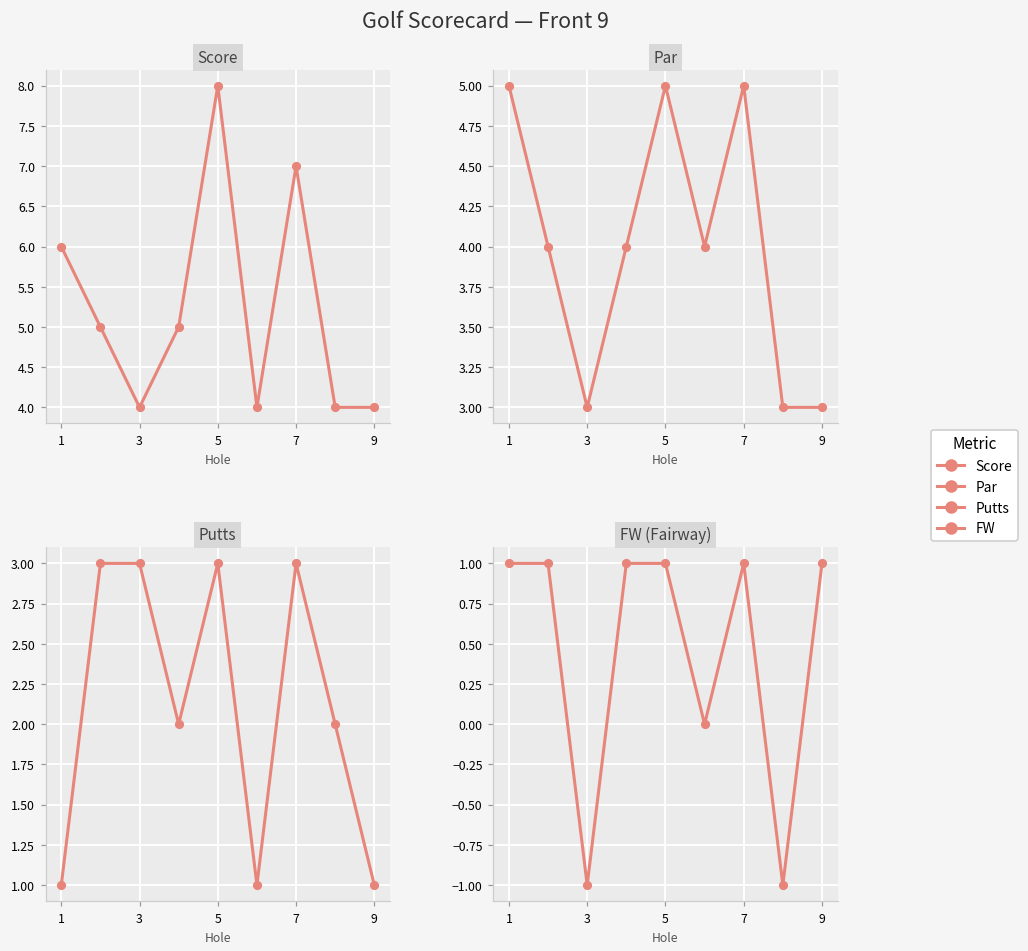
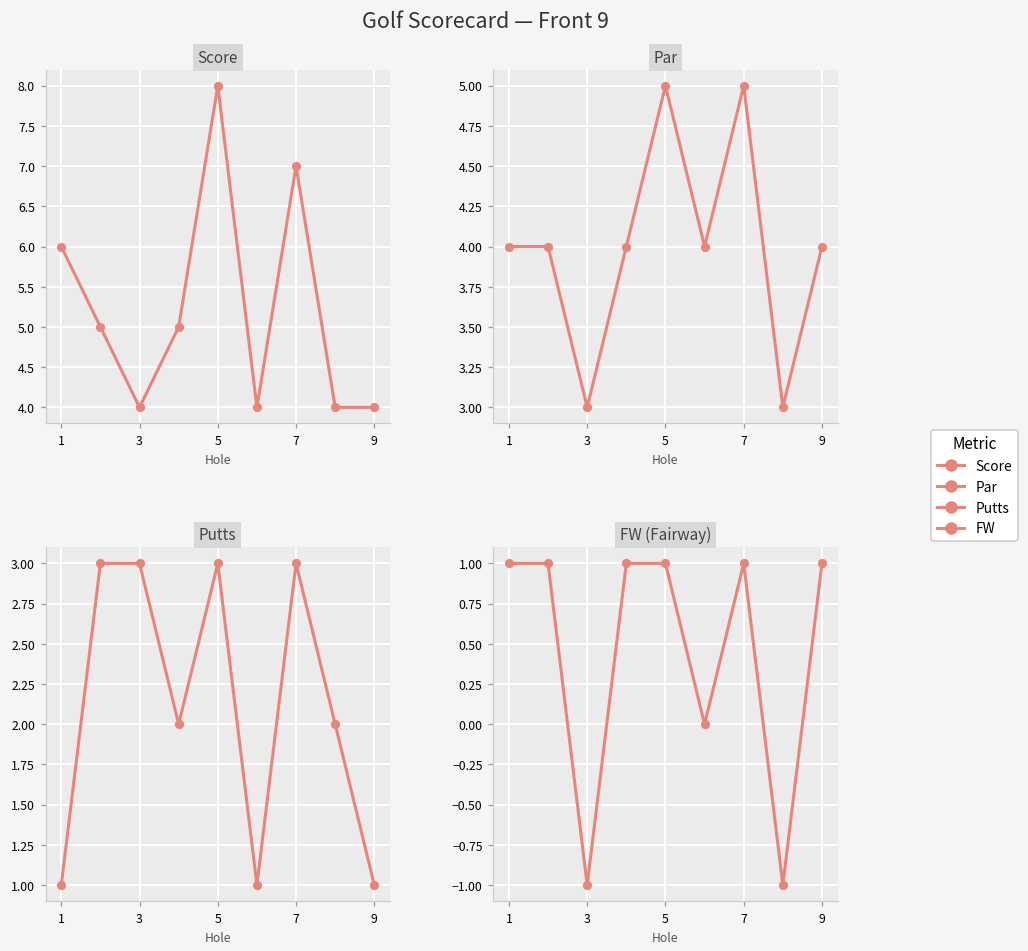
  {
    "Score": {
      "1": 6.0,
      "3": 4.0,
      "5": 8.0,
      "7": 7.0,
      "9": 4.0
    },
    "Par": {
-     "1": 5,
+     "1": 4,
      "3": 3,
      "5": 5,
      "7": 5,
-     "9": 3
+     "9": 4
    },
    "Putts": {
      "1": 1.00,
      "3": 3.00,
      "5": 3.00,
      "7": 3.00,
      "9": 1.00
    },
    "FW (Fairway)": {
      "1": 1.00,
      "3": -1.00,
      "5": 1.00,
      "7": 1.00,
      "9": 1.00
    }
  }
